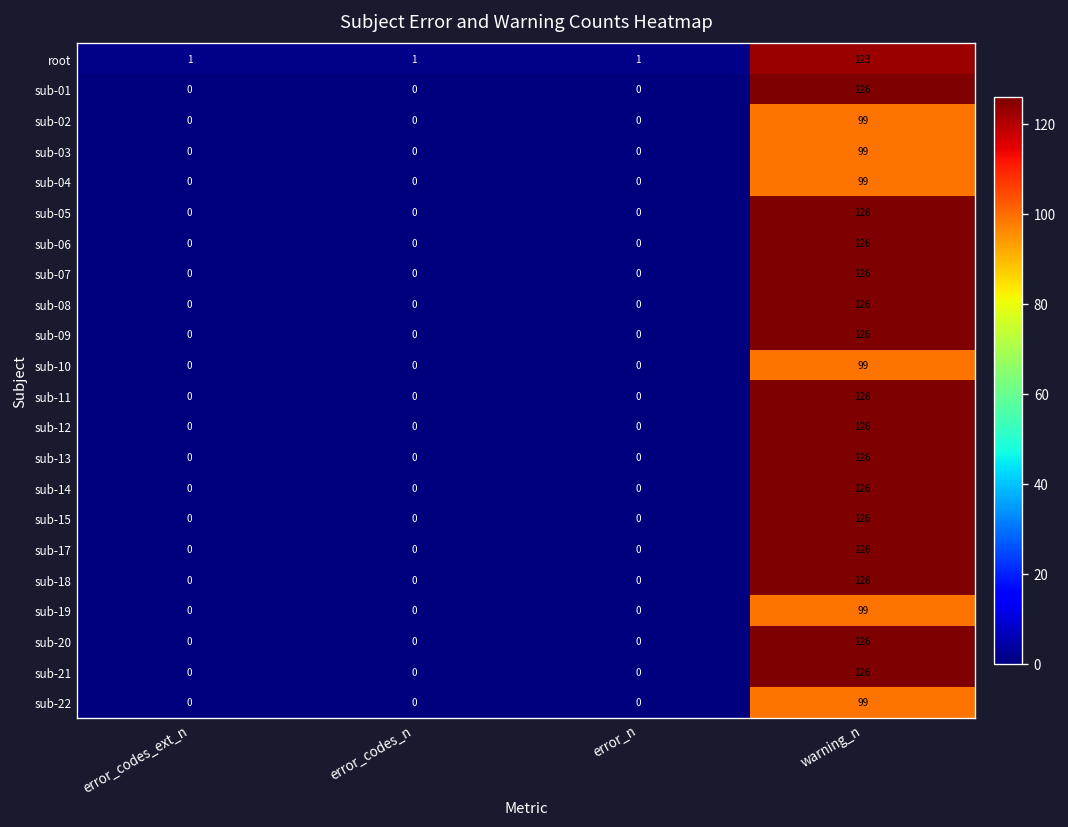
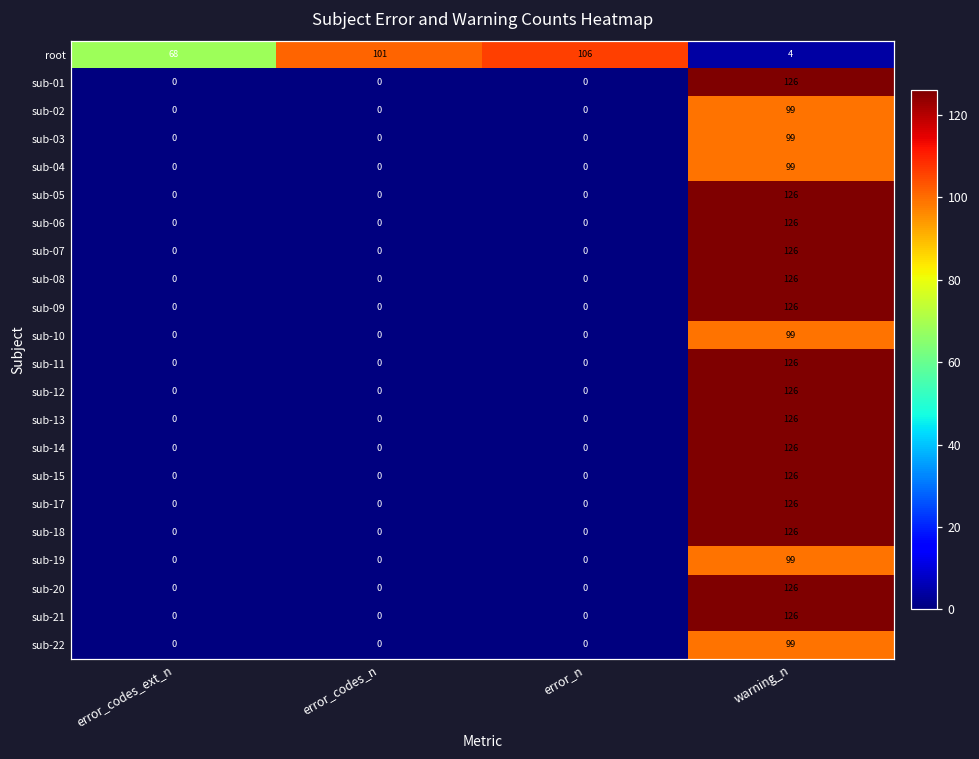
  {
    "root": {
-     "error_codes_ext_n": 1,
-     "error_codes_n": 1,
-     "error_n": 1,
-     "warning_n": 123
+     "error_codes_ext_n": 68,
+     "error_codes_n": 101,
+     "error_n": 106,
+     "warning_n": 4
    },
    "sub-01": {
      "error_codes_ext_n": 0,
      "error_codes_n": 0,
      "error_n": 0,
      "warning_n": 126
    },
    "sub-02": {
      "error_codes_ext_n": 0,
      "error_codes_n": 0,
      "error_n": 0,
      "warning_n": 99
    },
    "sub-03": {
      "error_codes_ext_n": 0,
      "error_codes_n": 0,
      "error_n": 0,
      "warning_n": 99
    },
    "sub-04": {
      "error_codes_ext_n": 0,
      "error_codes_n": 0,
      "error_n": 0,
      "warning_n": 99
    },
    "sub-05": {
      "error_codes_ext_n": 0,
      "error_codes_n": 0,
      "error_n": 0,
      "warning_n": 126
    },
    "sub-06": {
      "error_codes_ext_n": 0,
      "error_codes_n": 0,
      "error_n": 0,
      "warning_n": 126
    },
    "sub-07": {
      "error_codes_ext_n": 0,
      "error_codes_n": 0,
      "error_n": 0,
      "warning_n": 126
    },
    "sub-08": {
      "error_codes_ext_n": 0,
      "error_codes_n": 0,
      "error_n": 0,
      "warning_n": 126
    },
    "sub-09": {
      "error_codes_ext_n": 0,
      "error_codes_n": 0,
      "error_n": 0,
      "warning_n": 126
    },
    "sub-10": {
      "error_codes_ext_n": 0,
      "error_codes_n": 0,
      "error_n": 0,
      "warning_n": 99
    },
    "sub-11": {
      "error_codes_ext_n": 0,
      "error_codes_n": 0,
      "error_n": 0,
      "warning_n": 126
    },
    "sub-12": {
      "error_codes_ext_n": 0,
      "error_codes_n": 0,
      "error_n": 0,
      "warning_n": 126
    },
    "sub-13": {
      "error_codes_ext_n": 0,
      "error_codes_n": 0,
      "error_n": 0,
      "warning_n": 126
    },
    "sub-14": {
      "error_codes_ext_n": 0,
      "error_codes_n": 0,
      "error_n": 0,
      "warning_n": 126
    },
    "sub-15": {
      "error_codes_ext_n": 0,
      "error_codes_n": 0,
      "error_n": 0,
      "warning_n": 126
    },
    "sub-17": {
      "error_codes_ext_n": 0,
      "error_codes_n": 0,
      "error_n": 0,
      "warning_n": 126
    },
    "sub-18": {
      "error_codes_ext_n": 0,
      "error_codes_n": 0,
      "error_n": 0,
      "warning_n": 126
    },
    "sub-19": {
      "error_codes_ext_n": 0,
      "error_codes_n": 0,
      "error_n": 0,
      "warning_n": 99
    },
    "sub-20": {
      "error_codes_ext_n": 0,
      "error_codes_n": 0,
      "error_n": 0,
      "warning_n": 126
    },
    "sub-21": {
      "error_codes_ext_n": 0,
      "error_codes_n": 0,
      "error_n": 0,
      "warning_n": 126
    },
    "sub-22": {
      "error_codes_ext_n": 0,
      "error_codes_n": 0,
      "error_n": 0,
      "warning_n": 99
    }
  }
